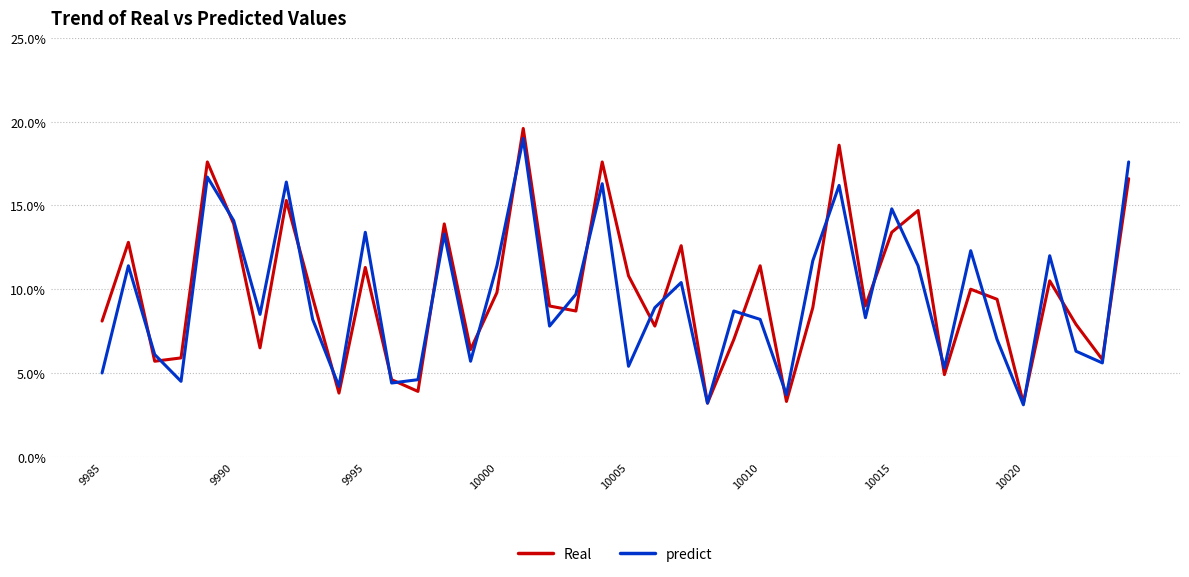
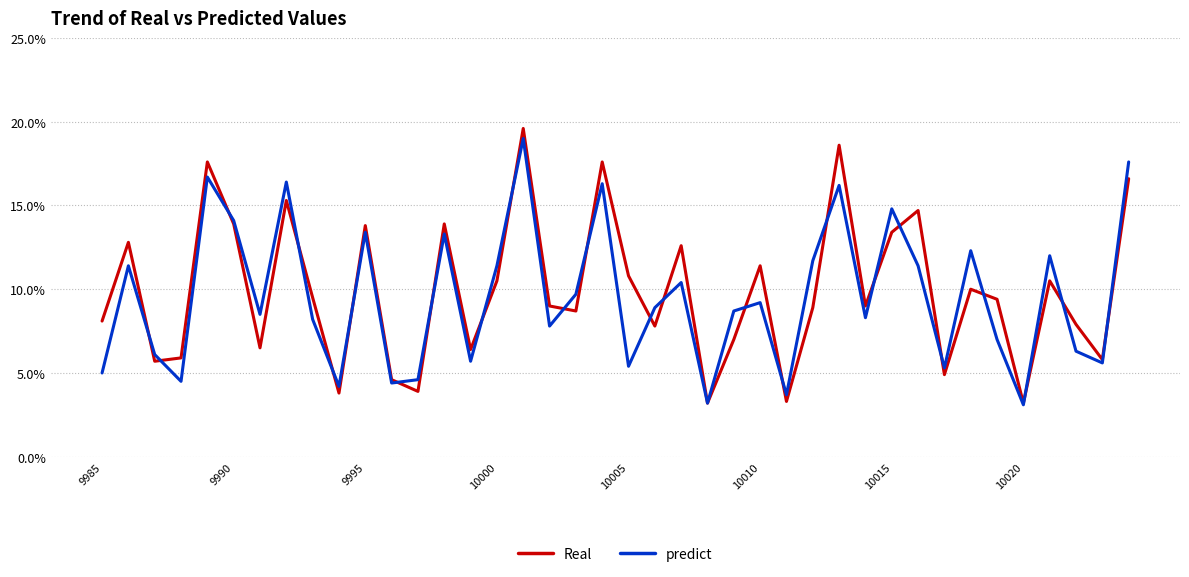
  {
    "Real": {
      "9985": "8.1%",
      "9990": "13.9%",
-     "9995": "11.3%",
-     "10000": "9.8%",
+     "9995": "13.8%",
+     "10000": "10.5%",
      "10005": "10.8%",
      "10010": "11.4%",
      "10015": "13.4%"
    },
    "predict": {
      "9985": "5.0%",
      "9990": "14.1%",
      "9995": "13.4%",
      "10000": "11.4%",
      "10005": "5.4%",
-     "10010": "8.2%",
+     "10010": "9.2%",
      "10015": "14.8%"
    }
  }
